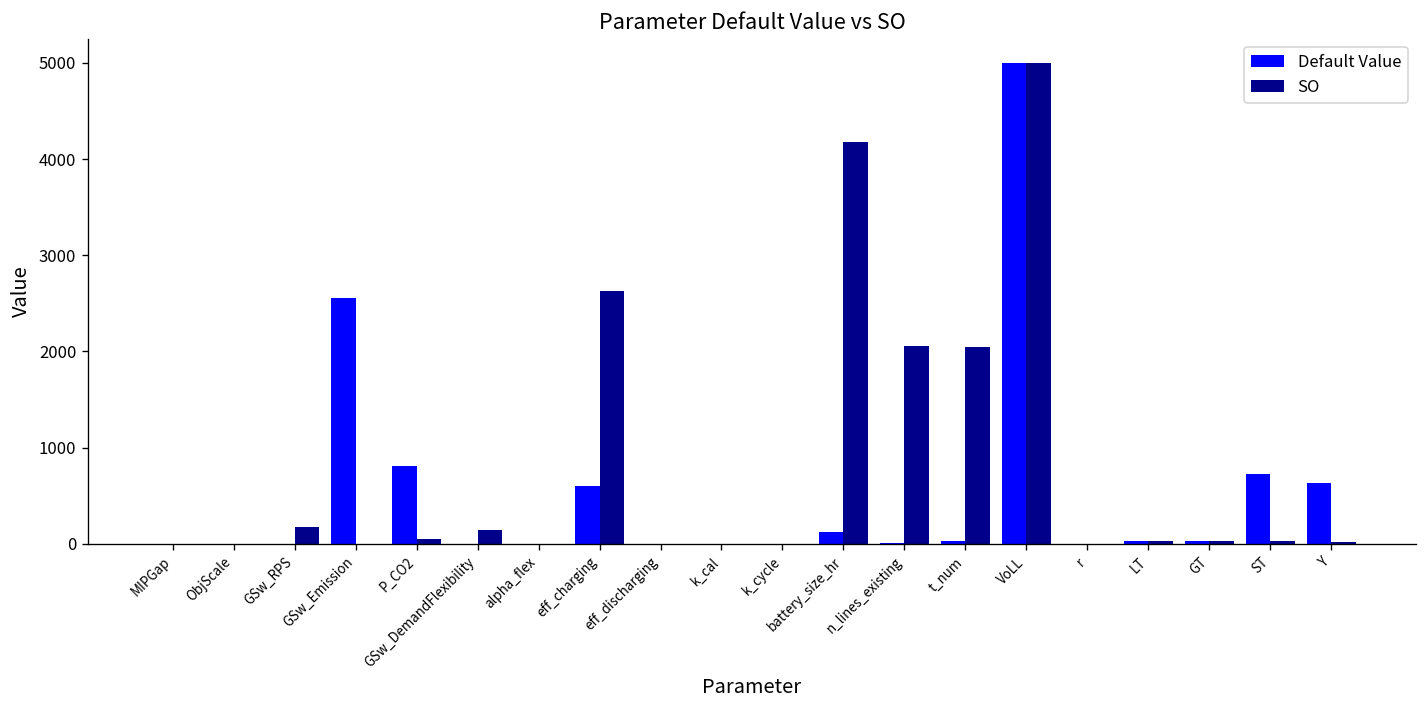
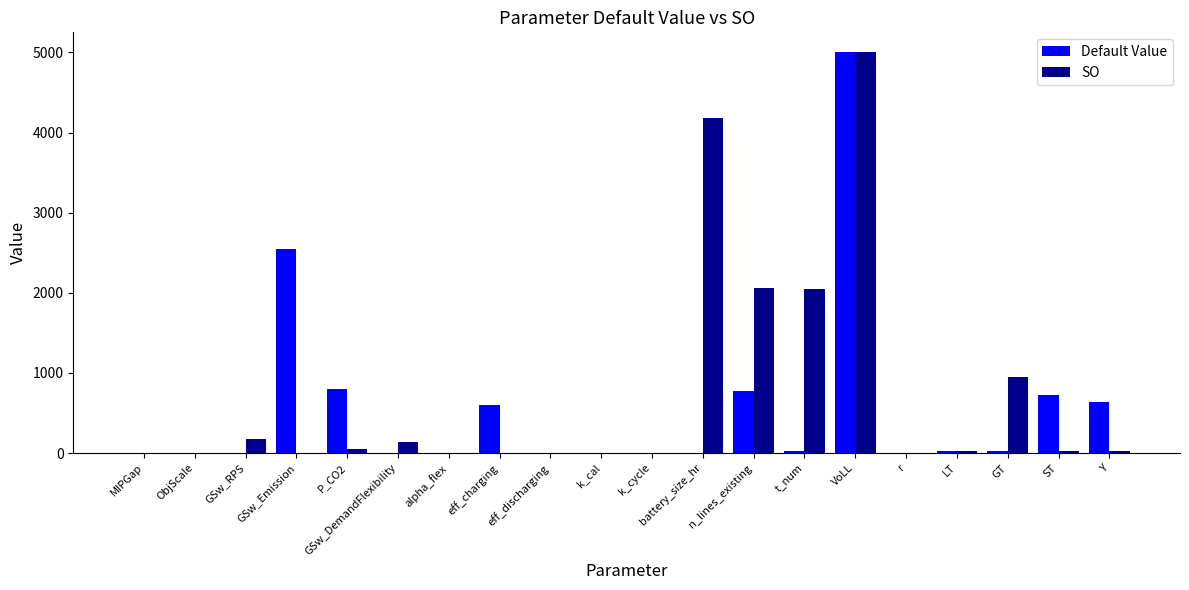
  {
    "Default Value": {
      "GSw_Emission": 2600,
      "P_CO2": 800,
      "eff_charging": 600,
-     "battery_size_hr": 100,
-     "n_lines_existing": 0,
+     "battery_size_hr": 0,
+     "n_lines_existing": 800,
      "VoLL": 5000,
      "ST": 700,
      "Y": 600
    },
    "SO": {
      "GSw_RPS": 200,
      "P_CO2": 100,
      "GSw_DemandFlexibility": 100,
-     "eff_charging": 2600,
+     "eff_charging": 0,
      "battery_size_hr": 4200,
      "n_lines_existing": 2100,
      "t_num": 2000,
      "VoLL": 5000,
-     "GT": 0
+     "GT": 900
    }
  }
